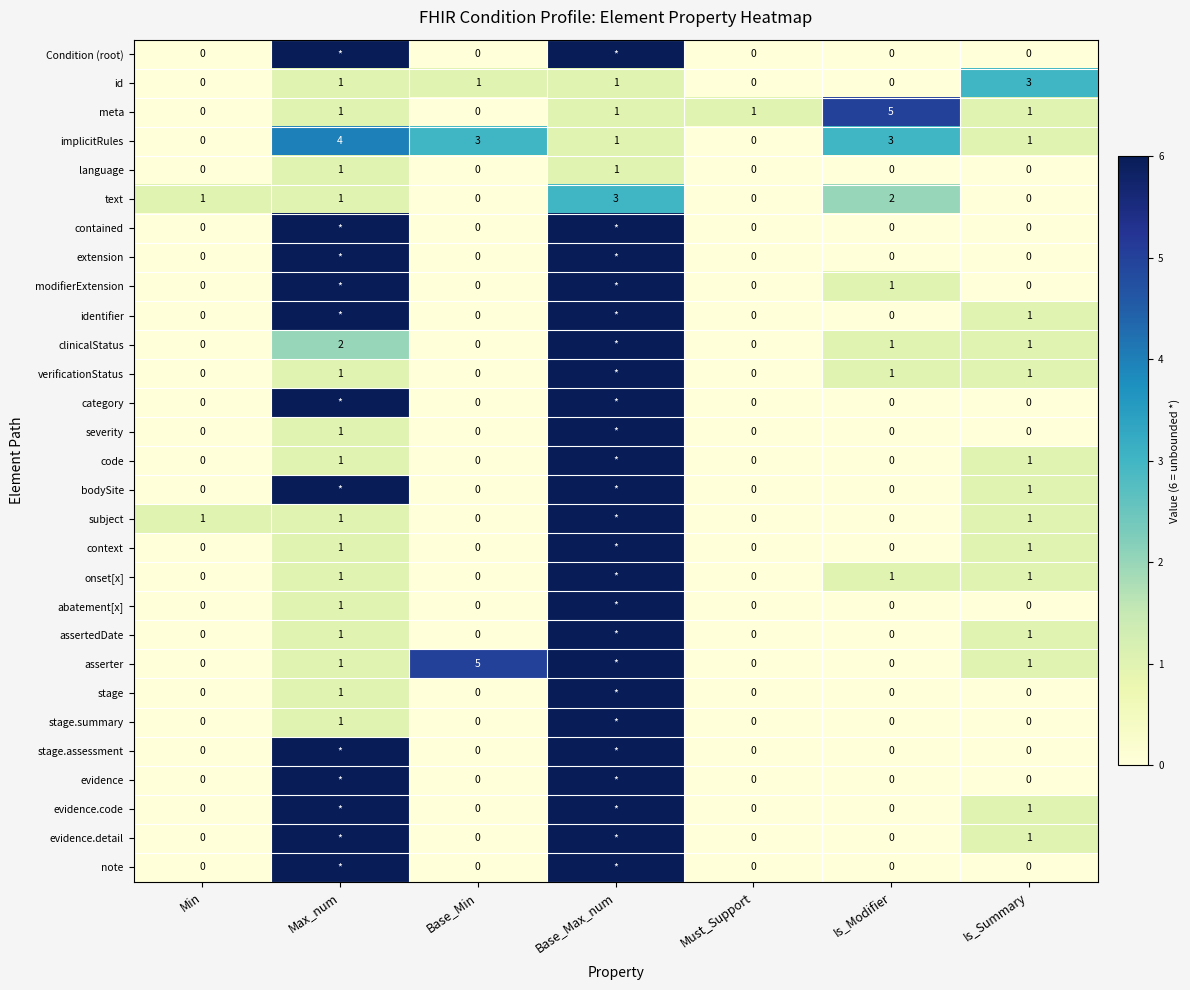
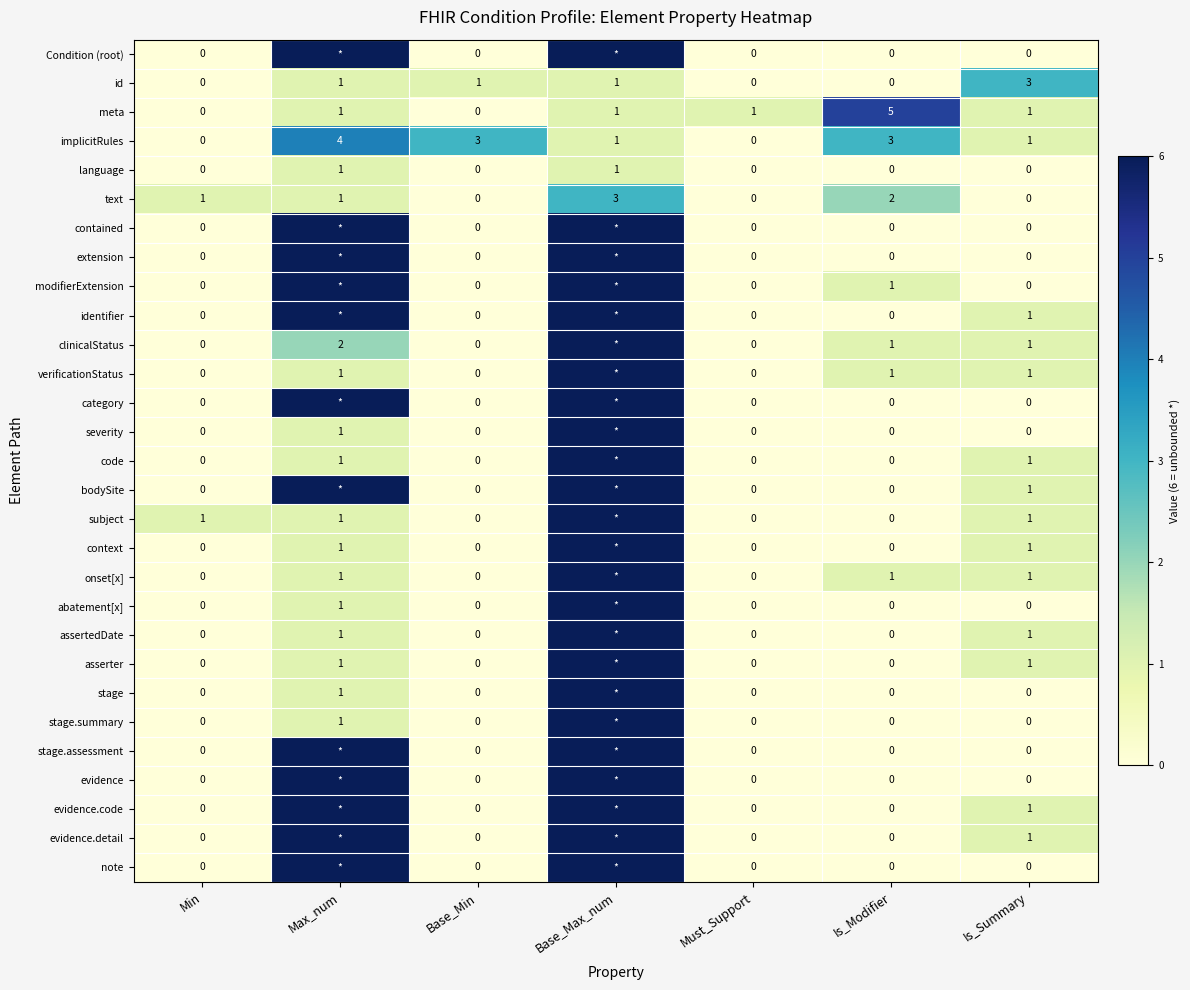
  {
    "Condition (root)": {
      "Min": 0,
      "Base_Min": 0,
      "Must_Support": 0,
      "Is_Modifier": 0,
      "Is_Summary": 0
    },
    "id": {
      "Min": 0,
      "Max_num": 1,
      "Base_Min": 1,
      "Base_Max_num": 1,
      "Must_Support": 0,
      "Is_Modifier": 0,
      "Is_Summary": 3
    },
    "meta": {
      "Min": 0,
      "Max_num": 1,
      "Base_Min": 0,
      "Base_Max_num": 1,
      "Must_Support": 1,
      "Is_Modifier": 5,
      "Is_Summary": 1
    },
    "implicitRules": {
      "Min": 0,
      "Max_num": 4,
      "Base_Min": 3,
      "Base_Max_num": 1,
      "Must_Support": 0,
      "Is_Modifier": 3,
      "Is_Summary": 1
    },
    "language": {
      "Min": 0,
      "Max_num": 1,
      "Base_Min": 0,
      "Base_Max_num": 1,
      "Must_Support": 0,
      "Is_Modifier": 0,
      "Is_Summary": 0
    },
    "text": {
      "Min": 1,
      "Max_num": 1,
      "Base_Min": 0,
      "Base_Max_num": 3,
      "Must_Support": 0,
      "Is_Modifier": 2,
      "Is_Summary": 0
    },
    "contained": {
      "Min": 0,
      "Base_Min": 0,
      "Must_Support": 0,
      "Is_Modifier": 0,
      "Is_Summary": 0
    },
    "extension": {
      "Min": 0,
      "Base_Min": 0,
      "Must_Support": 0,
      "Is_Modifier": 0,
      "Is_Summary": 0
    },
    "modifierExtension": {
      "Min": 0,
      "Base_Min": 0,
      "Must_Support": 0,
      "Is_Modifier": 1,
      "Is_Summary": 0
    },
    "identifier": {
      "Min": 0,
      "Base_Min": 0,
      "Must_Support": 0,
      "Is_Modifier": 0,
      "Is_Summary": 1
    },
    "clinicalStatus": {
      "Min": 0,
      "Max_num": 2,
      "Base_Min": 0,
      "Must_Support": 0,
      "Is_Modifier": 1,
      "Is_Summary": 1
    },
    "verificationStatus": {
      "Min": 0,
      "Max_num": 1,
      "Base_Min": 0,
      "Must_Support": 0,
      "Is_Modifier": 1,
      "Is_Summary": 1
    },
    "category": {
      "Min": 0,
      "Base_Min": 0,
      "Must_Support": 0,
      "Is_Modifier": 0,
      "Is_Summary": 0
    },
    "severity": {
      "Min": 0,
      "Max_num": 1,
      "Base_Min": 0,
      "Must_Support": 0,
      "Is_Modifier": 0,
      "Is_Summary": 0
    },
    "code": {
      "Min": 0,
      "Max_num": 1,
      "Base_Min": 0,
      "Must_Support": 0,
      "Is_Modifier": 0,
      "Is_Summary": 1
    },
    "bodySite": {
      "Min": 0,
      "Base_Min": 0,
      "Must_Support": 0,
      "Is_Modifier": 0,
      "Is_Summary": 1
    },
    "subject": {
      "Min": 1,
      "Max_num": 1,
      "Base_Min": 0,
      "Must_Support": 0,
      "Is_Modifier": 0,
      "Is_Summary": 1
    },
    "context": {
      "Min": 0,
      "Max_num": 1,
      "Base_Min": 0,
      "Must_Support": 0,
      "Is_Modifier": 0,
      "Is_Summary": 1
    },
    "onset[x]": {
      "Min": 0,
      "Max_num": 1,
      "Base_Min": 0,
      "Must_Support": 0,
      "Is_Modifier": 1,
      "Is_Summary": 1
    },
    "abatement[x]": {
      "Min": 0,
      "Max_num": 1,
      "Base_Min": 0,
      "Must_Support": 0,
      "Is_Modifier": 0,
      "Is_Summary": 0
    },
    "assertedDate": {
      "Min": 0,
      "Max_num": 1,
      "Base_Min": 0,
      "Must_Support": 0,
      "Is_Modifier": 0,
      "Is_Summary": 1
    },
    "asserter": {
      "Min": 0,
      "Max_num": 1,
-     "Base_Min": 5,
+     "Base_Min": 0,
      "Must_Support": 0,
      "Is_Modifier": 0,
      "Is_Summary": 1
    },
    "stage": {
      "Min": 0,
      "Max_num": 1,
      "Base_Min": 0,
      "Must_Support": 0,
      "Is_Modifier": 0,
      "Is_Summary": 0
    },
    "stage.summary": {
      "Min": 0,
      "Max_num": 1,
      "Base_Min": 0,
      "Must_Support": 0,
      "Is_Modifier": 0,
      "Is_Summary": 0
    },
    "stage.assessment": {
      "Min": 0,
      "Base_Min": 0,
      "Must_Support": 0,
      "Is_Modifier": 0,
      "Is_Summary": 0
    },
    "evidence": {
      "Min": 0,
      "Base_Min": 0,
      "Must_Support": 0,
      "Is_Modifier": 0,
      "Is_Summary": 0
    },
    "evidence.code": {
      "Min": 0,
      "Base_Min": 0,
      "Must_Support": 0,
      "Is_Modifier": 0,
      "Is_Summary": 1
    },
    "evidence.detail": {
      "Min": 0,
      "Base_Min": 0,
      "Must_Support": 0,
      "Is_Modifier": 0,
      "Is_Summary": 1
    },
    "note": {
      "Min": 0,
      "Base_Min": 0,
      "Must_Support": 0,
      "Is_Modifier": 0,
      "Is_Summary": 0
    }
  }
